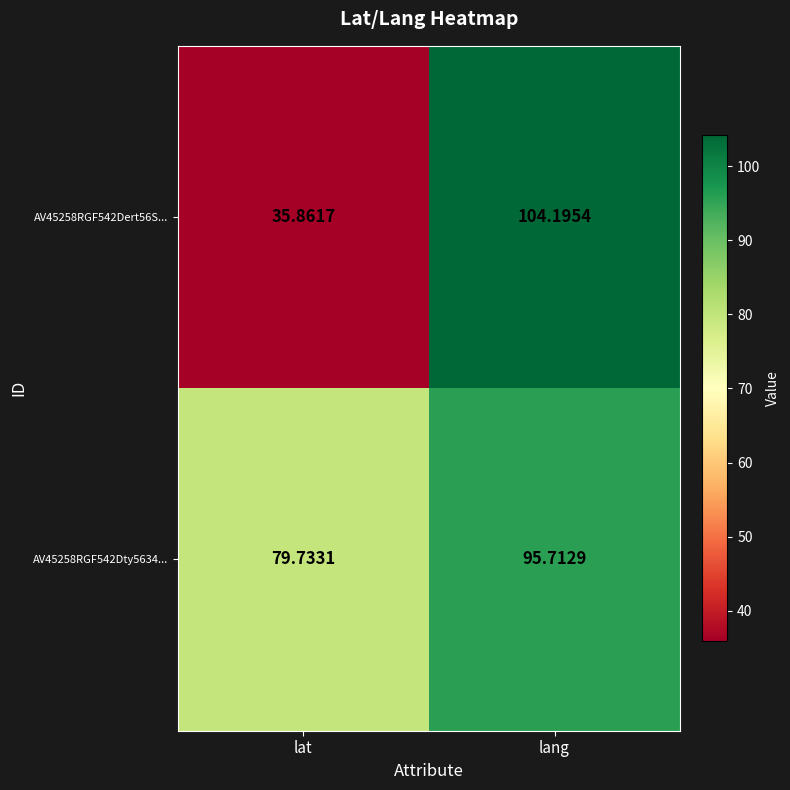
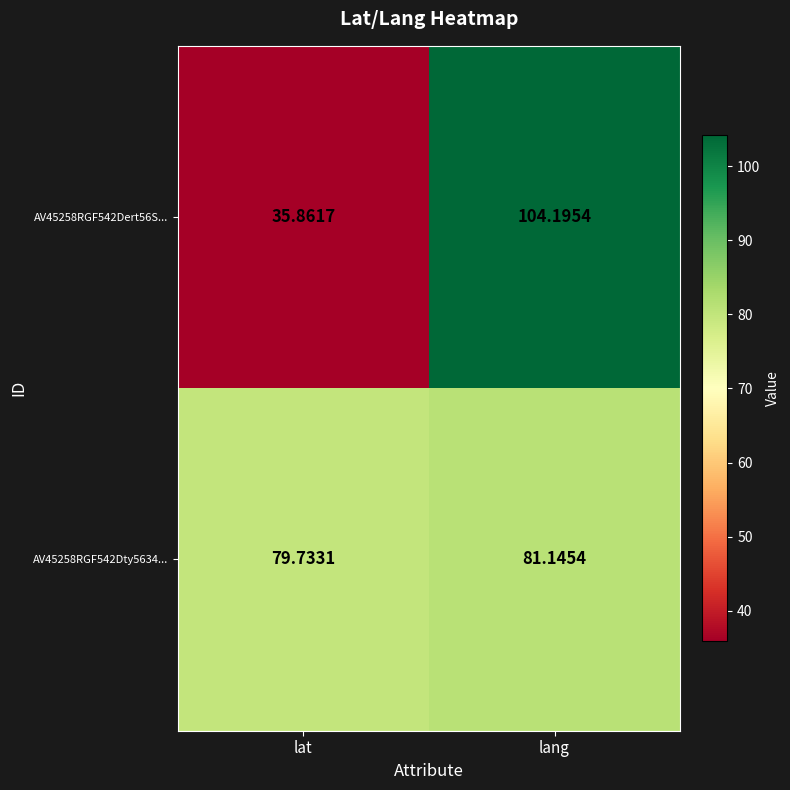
  {
    "AV45258RGF542Dert56S...": {
      "lat": 35.8617,
      "lang": 104.1954
    },
    "AV45258RGF542Dty5634...": {
      "lat": 79.7331,
-     "lang": 95.7129
+     "lang": 81.1454
    }
  }
